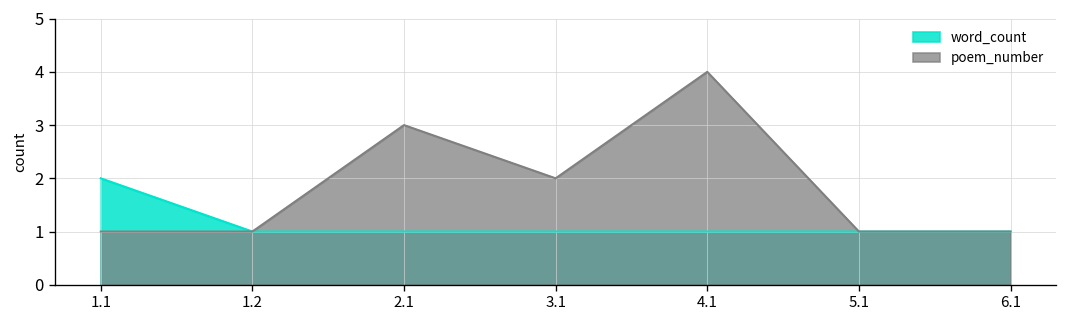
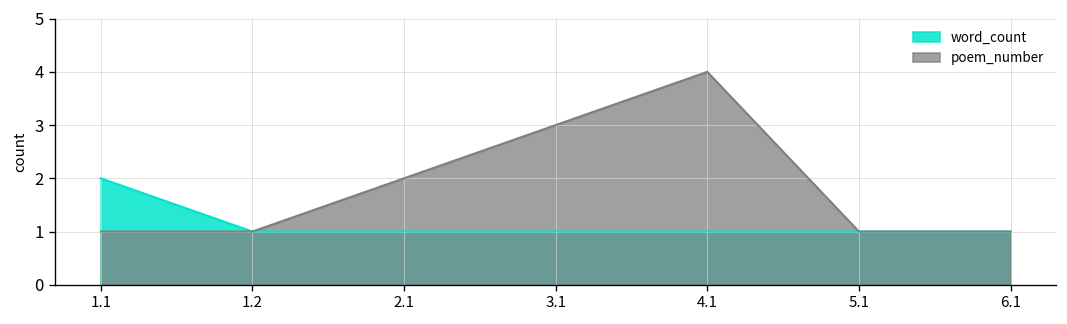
  {
    "word_count": {
      "1.1": 2,
      "2.1": 1,
      "3.1": 1,
      "4.1": 1
    },
    "poem_number": {
      "1.1": 1,
-     "2.1": 3,
-     "3.1": 2,
+     "2.1": 2,
+     "3.1": 3,
      "4.1": 4
    }
  }
